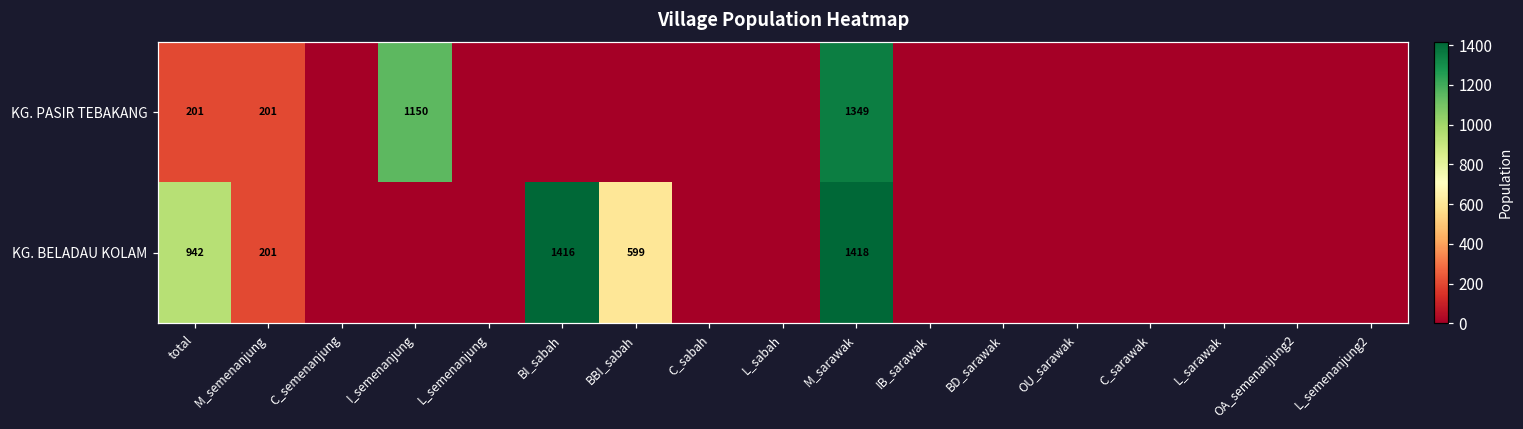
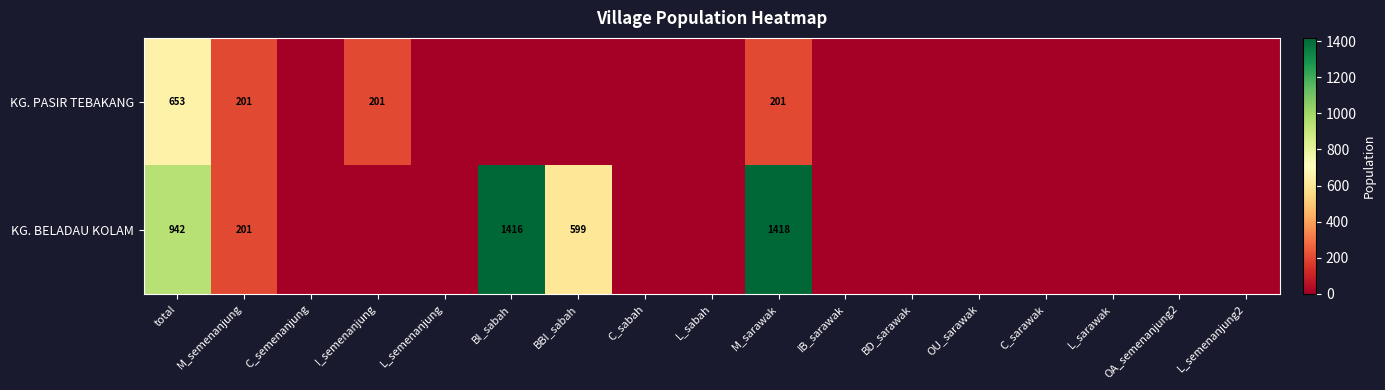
  {
    "KG. PASIR TEBAKANG": {
-     "total": 201,
+     "total": 653,
      "M_semenanjung": 201,
-     "I_semenanjung": 1150,
-     "M_sarawak": 1349
+     "I_semenanjung": 201,
+     "M_sarawak": 201
    },
    "KG. BELADAU KOLAM": {
      "total": 942,
      "M_semenanjung": 201,
      "BI_sabah": 1416,
      "BBI_sabah": 599,
      "M_sarawak": 1418
    }
  }
